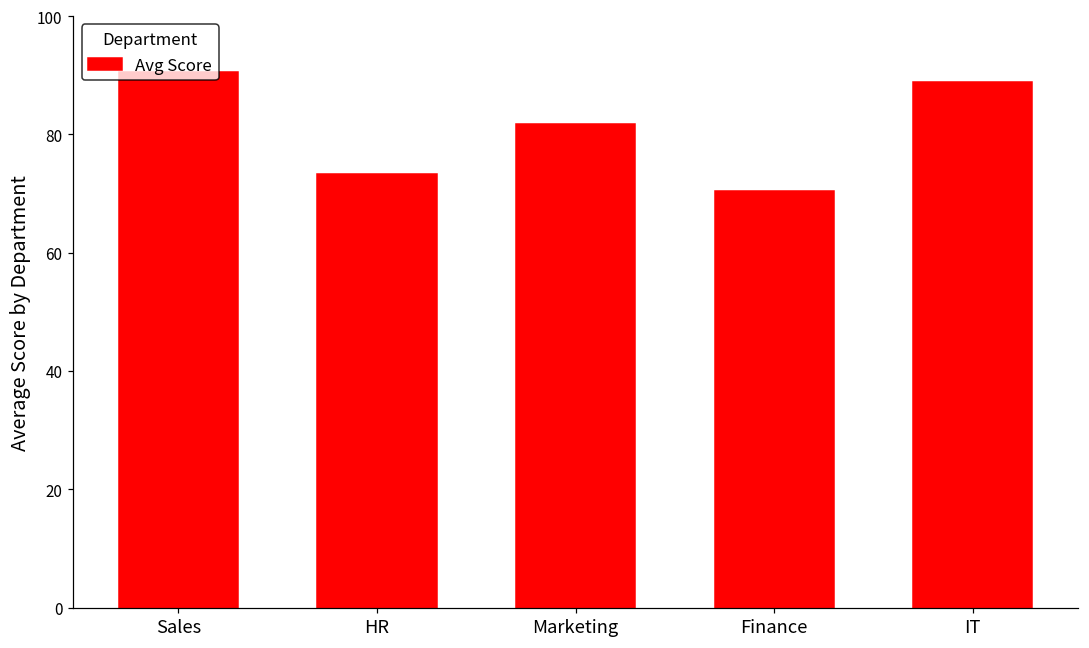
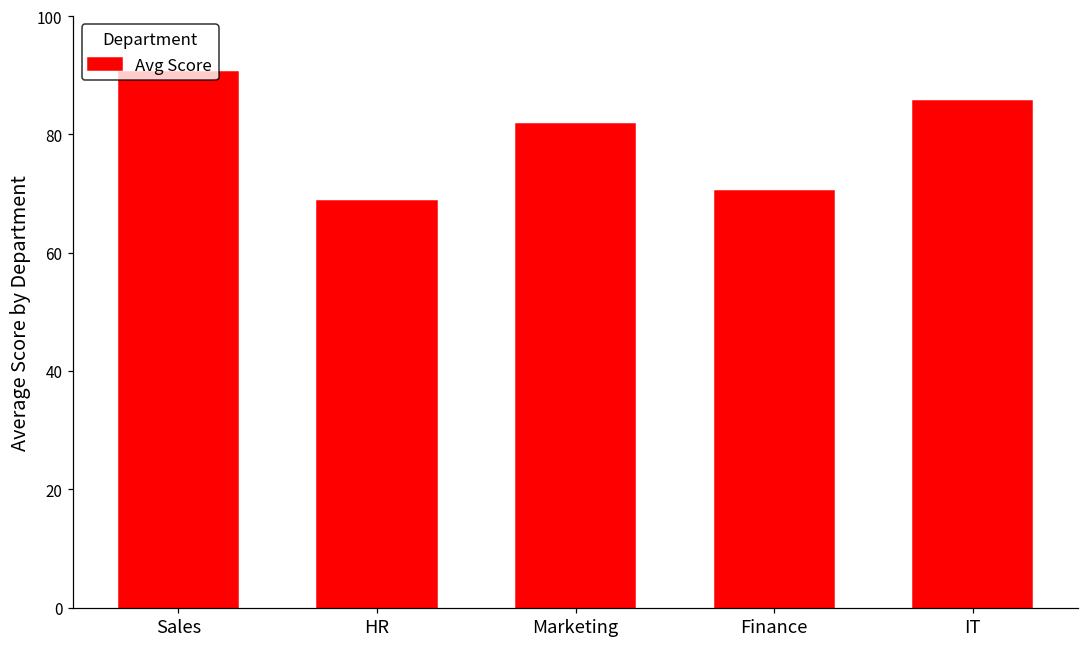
  {
-   "HR": 73,
+   "HR": 69,
    "Marketing": 82,
    "Finance": 71,
-   "IT": 89
+   "IT": 86
  }
